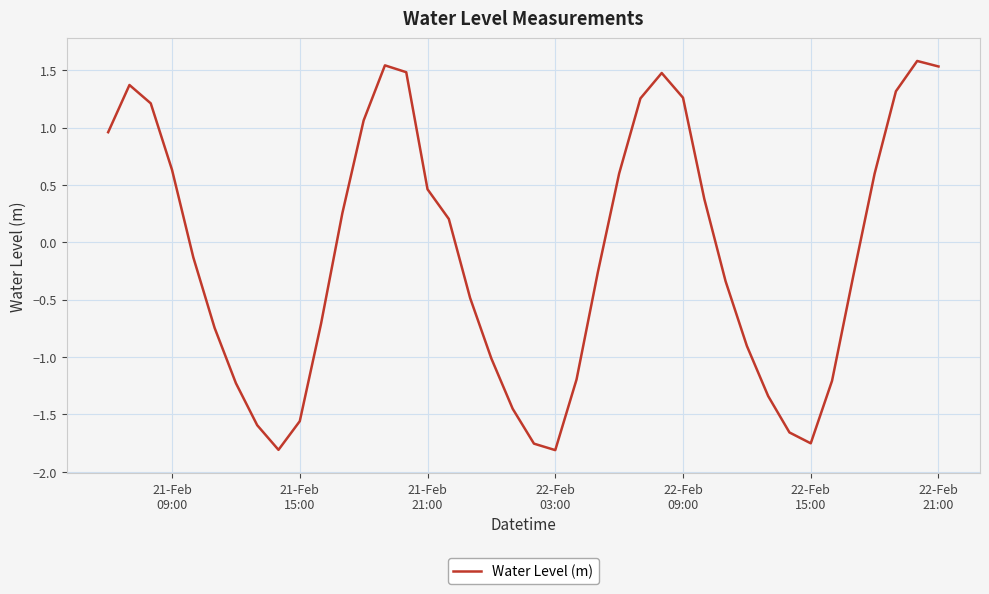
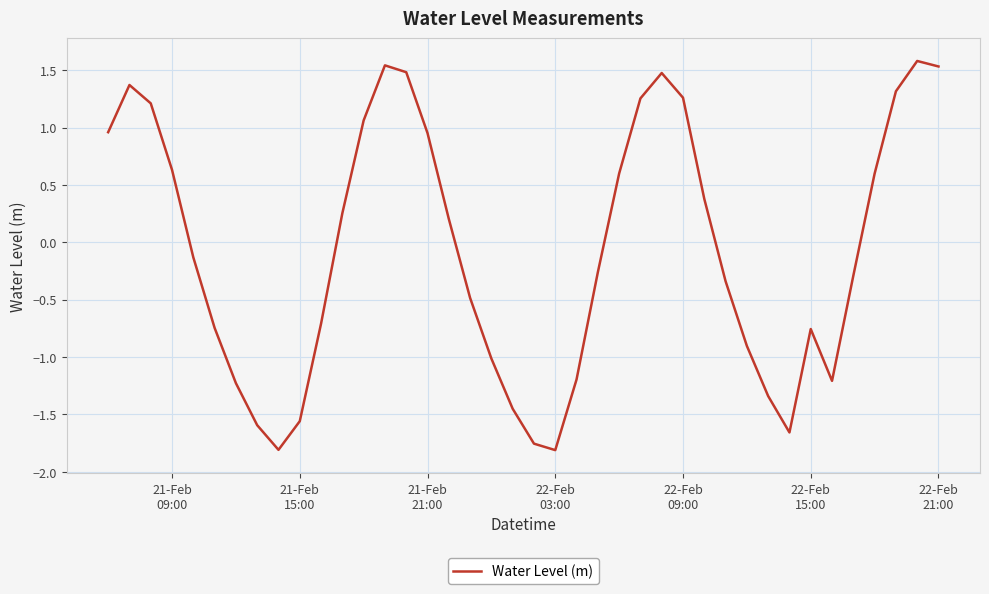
  {
    "21-Feb 09:00": 0.63,
    "21-Feb 15:00": -1.56,
-   "21-Feb 21:00": 0.46,
+   "21-Feb 21:00": 0.95,
    "22-Feb 03:00": -1.81,
    "22-Feb 09:00": 1.26,
-   "22-Feb 15:00": -1.75,
+   "22-Feb 15:00": -0.76,
    "22-Feb 21:00": 1.53
  }
